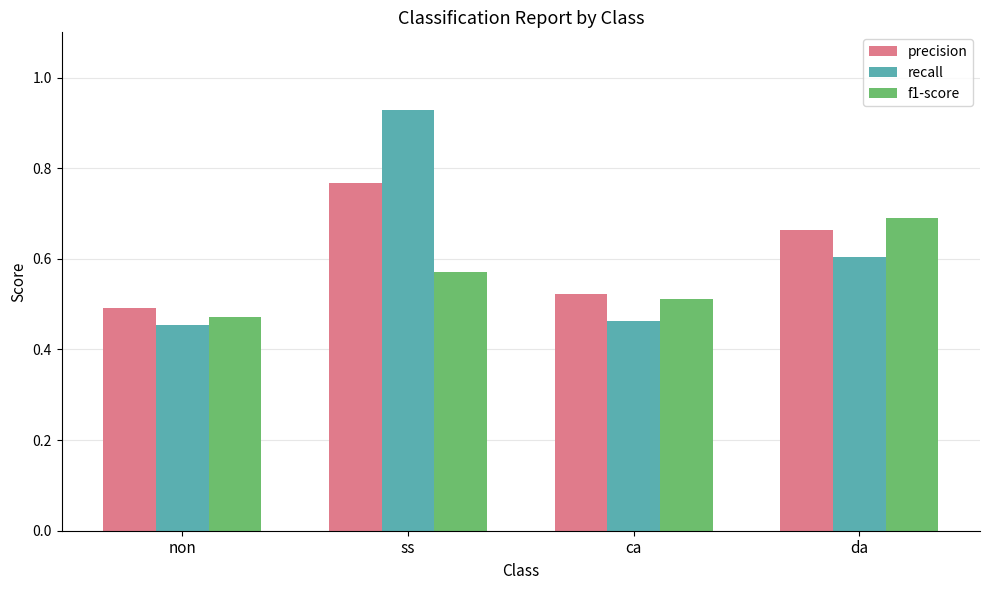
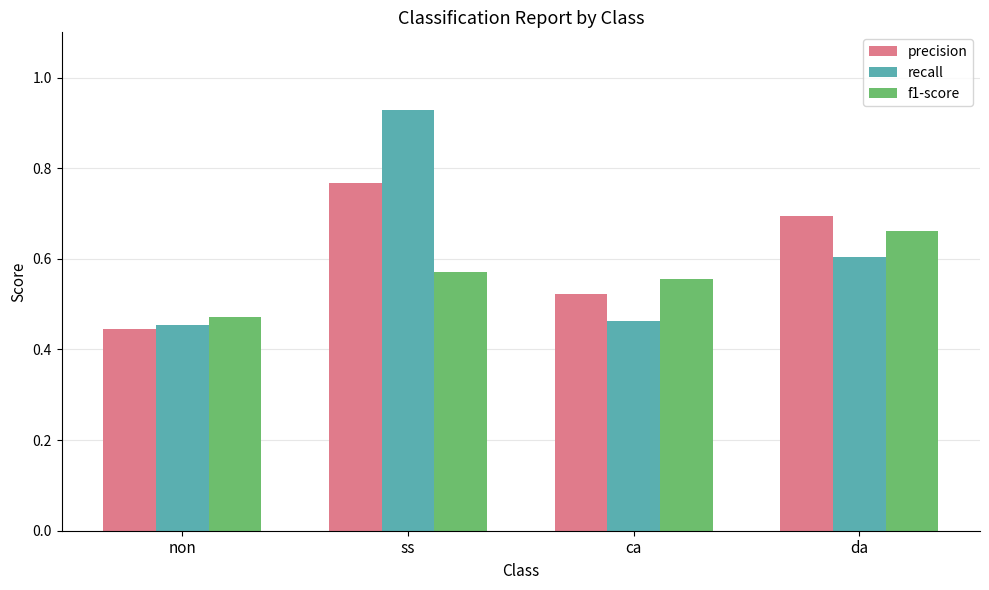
  {
    "precision": {
-     "non": 0.49,
+     "non": 0.45,
      "ss": 0.77,
      "ca": 0.52,
-     "da": 0.66
+     "da": 0.69
    },
    "recall": {
      "non": 0.45,
      "ss": 0.93,
      "ca": 0.46,
      "da": 0.60
    },
    "f1-score": {
      "non": 0.47,
      "ss": 0.57,
-     "ca": 0.51,
-     "da": 0.69
+     "ca": 0.56,
+     "da": 0.66
    }
  }
